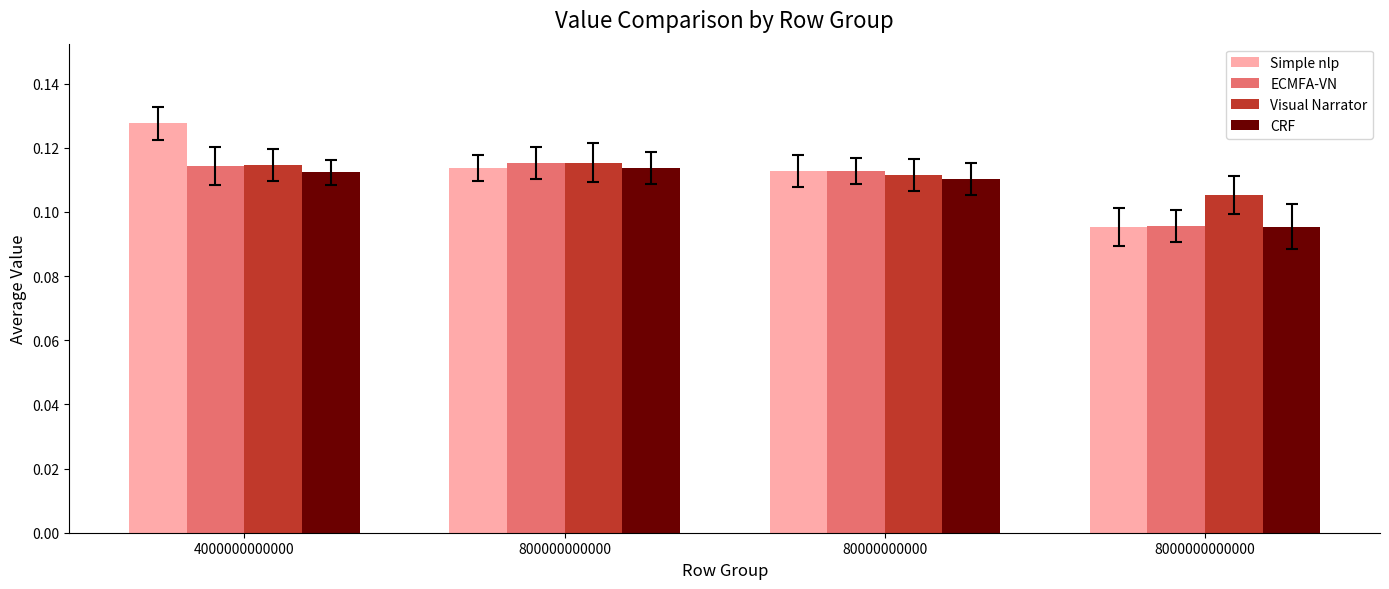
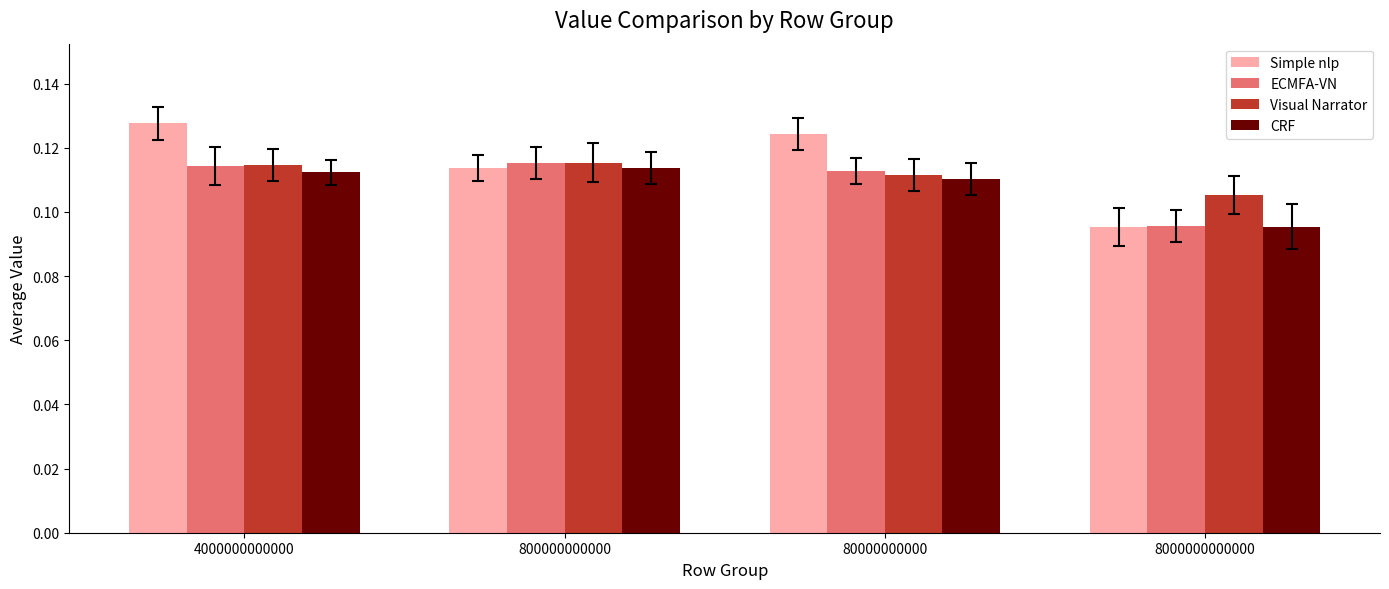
  {
    "Simple nlp": {
      "4000000000000": 0.128,
      "800000000000": 0.114,
-     "80000000000": 0.113,
+     "80000000000": 0.124,
      "8000000000000": 0.095
    },
    "ECMFA-VN": {
      "4000000000000": 0.114,
      "800000000000": 0.115,
      "80000000000": 0.113,
      "8000000000000": 0.096
    },
    "Visual Narrator": {
      "4000000000000": 0.115,
      "800000000000": 0.115,
      "80000000000": 0.111,
      "8000000000000": 0.105
    },
    "CRF": {
      "4000000000000": 0.112,
      "800000000000": 0.114,
      "80000000000": 0.110,
      "8000000000000": 0.095
    }
  }
